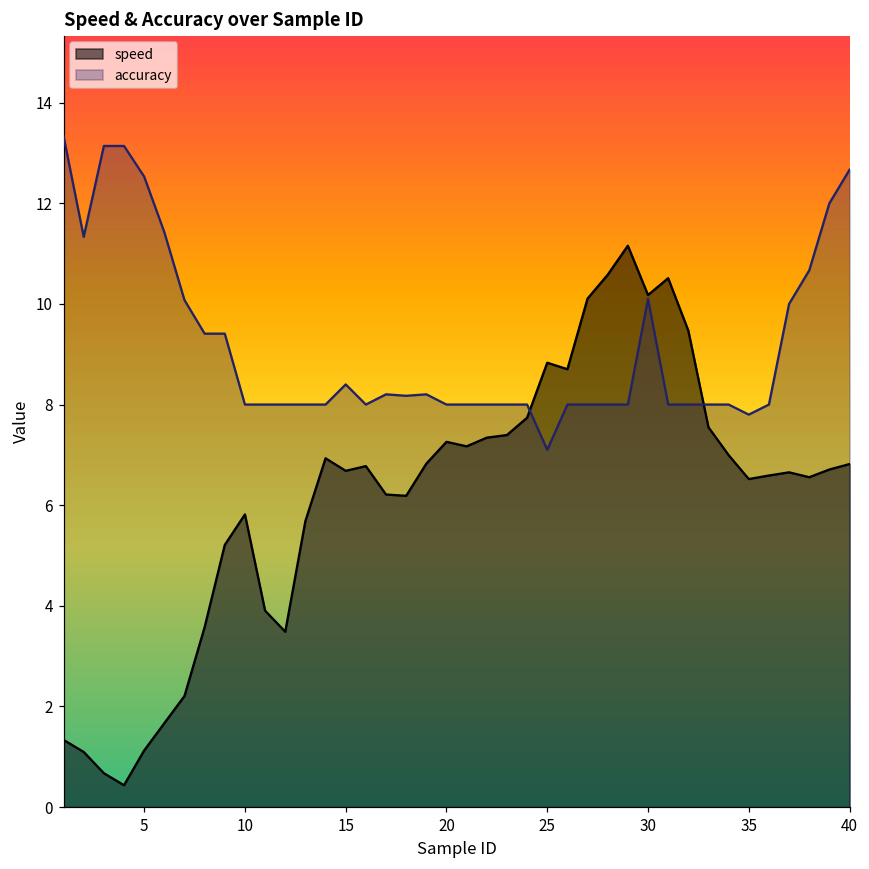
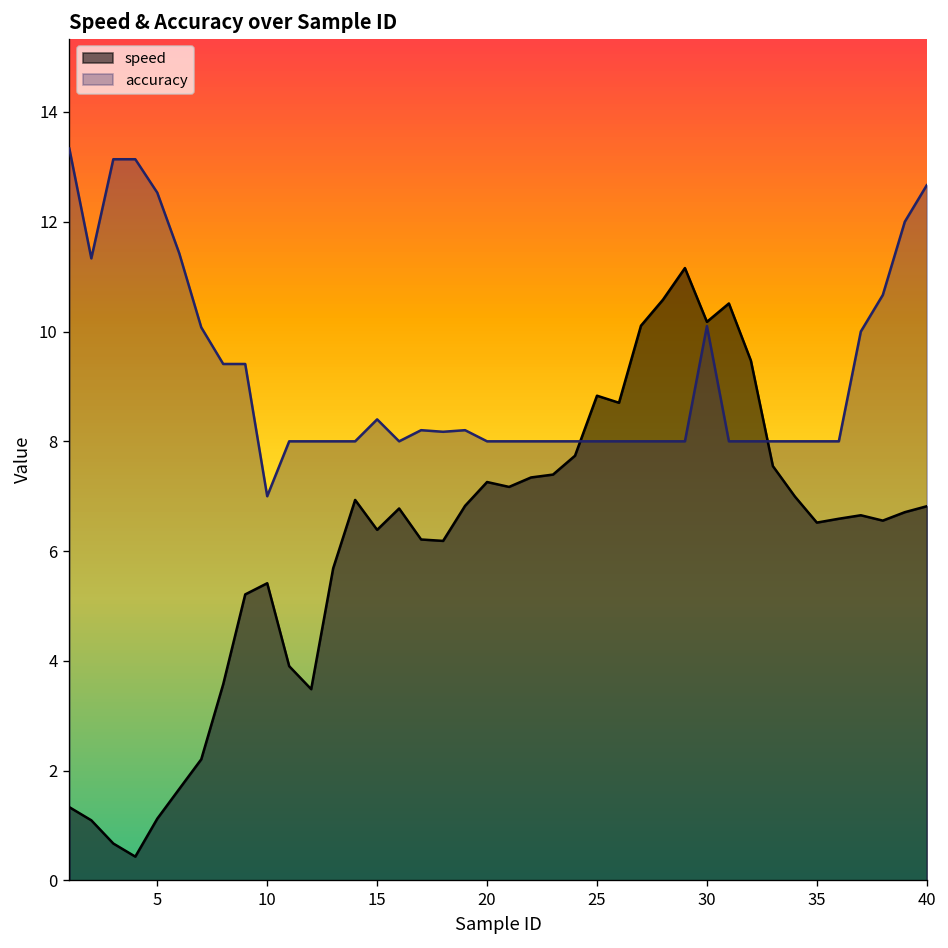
  {
    "speed": {
      "5": 1.1,
-     "10": 5.8,
-     "15": 6.7,
+     "10": 5.4,
+     "15": 6.4,
      "20": 7.3,
      "25": 8.8,
      "30": 10.2,
      "35": 6.5,
      "40": 6.8
    },
    "accuracy": {
      "5": 12.5,
-     "10": 8,
+     "10": 7,
      "15": 8.4,
      "20": 8.0,
-     "25": 7.1,
+     "25": 8.0,
      "30": 10.1,
-     "35": 7.8,
+     "35": 8.0,
      "40": 12.7
    }
  }
